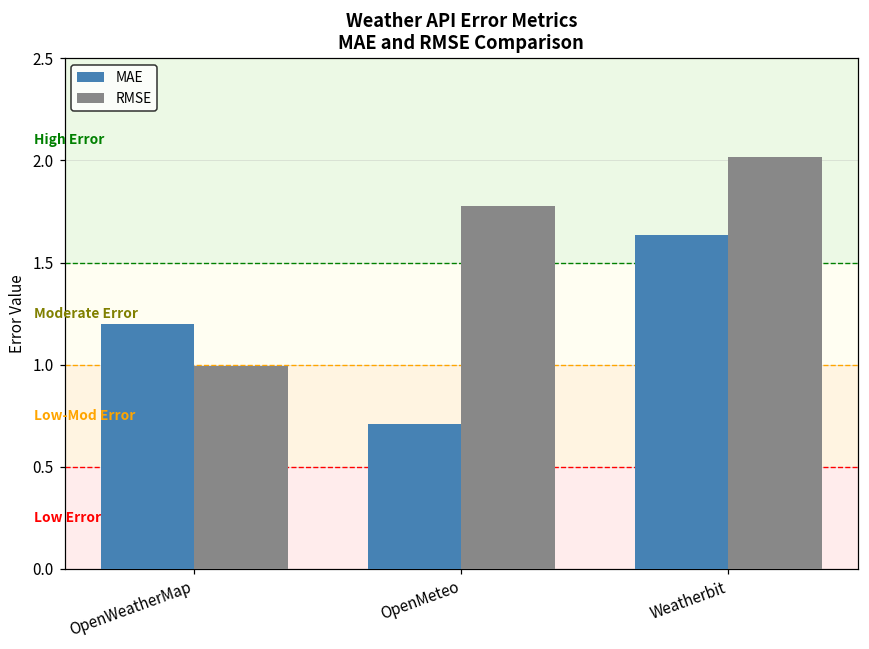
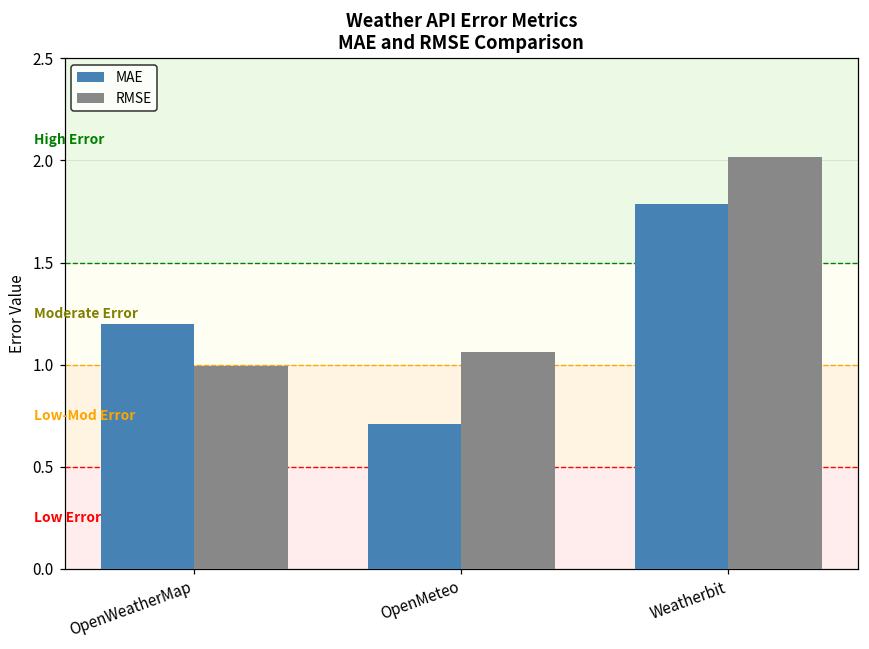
  {
    "MAE": {
      "OpenWeatherMap": 1.20,
      "OpenMeteo": 0.71,
-     "Weatherbit": 1.64
+     "Weatherbit": 1.79
    },
    "RMSE": {
      "OpenWeatherMap": 0.99,
-     "OpenMeteo": 1.78,
+     "OpenMeteo": 1.06,
      "Weatherbit": 2.02
    }
  }
